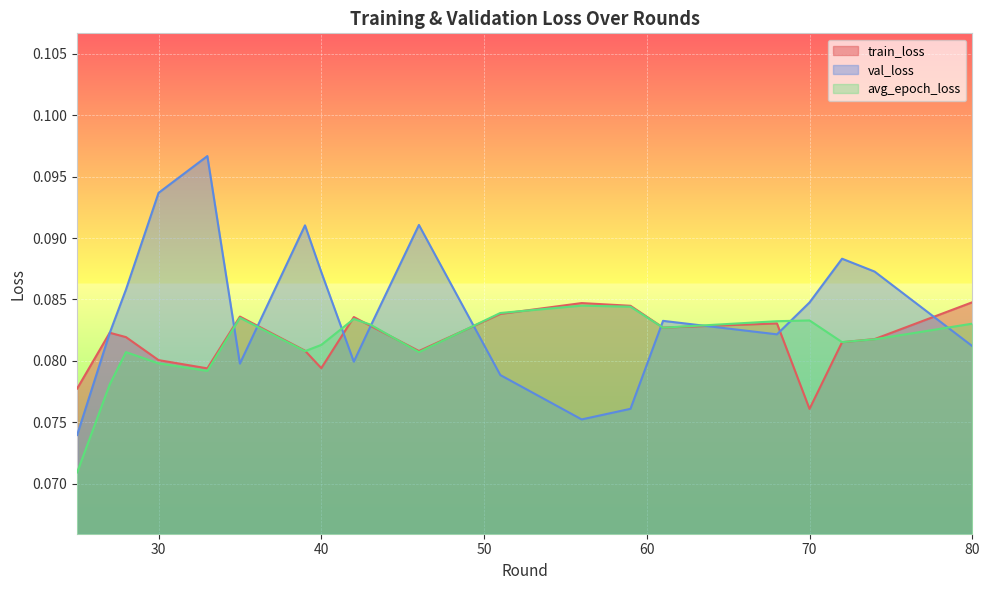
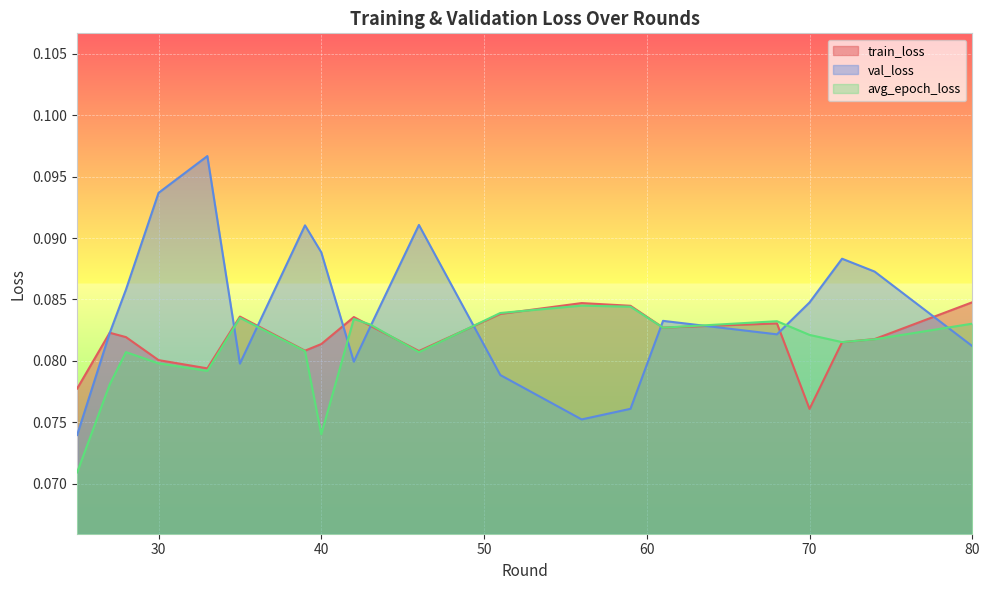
  {
    "train_loss": {
      "30": 0.0801,
-     "40": 0.0794,
+     "40": 0.0814,
      "70": 0.0761,
      "80": 0.0848
    },
    "val_loss": {
      "30": 0.0937,
-     "40": 0.0872,
+     "40": 0.0888,
      "70": 0.0848,
      "80": 0.0812
    },
    "avg_epoch_loss": {
      "30": 0.0798,
-     "40": 0.0813,
-     "70": 0.0833,
+     "40": 0.0740,
+     "70": 0.0821,
      "80": 0.0830
    }
  }
